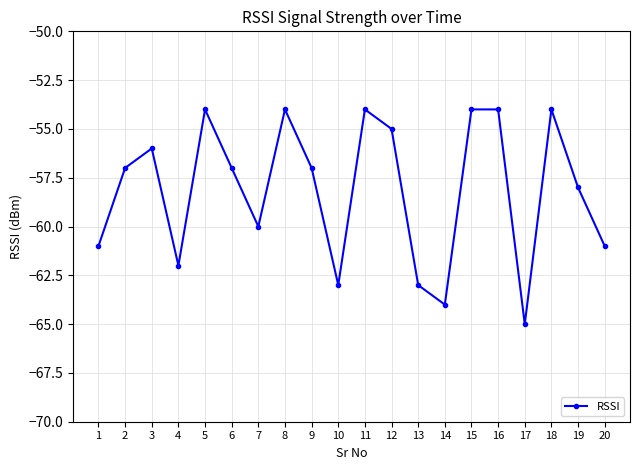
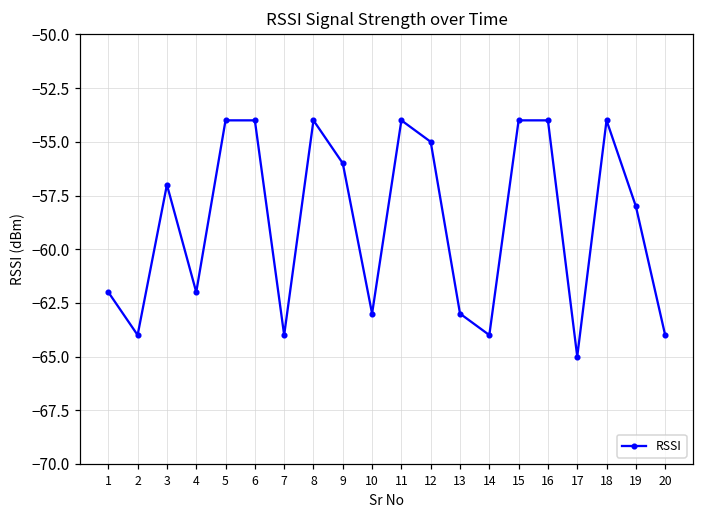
  {
-   "1": -61,
-   "2": -57,
-   "3": -56,
+   "1": -62,
+   "2": -64,
+   "3": -57,
    "4": -62,
    "5": -54,
-   "6": -57,
-   "7": -60,
+   "6": -54,
+   "7": -64,
    "8": -54,
-   "9": -57,
+   "9": -56,
    "10": -63,
    "11": -54,
    "12": -55,
    "13": -63,
    "14": -64,
    "15": -54,
    "16": -54,
    "17": -65,
    "18": -54,
    "19": -58,
-   "20": -61
+   "20": -64
  }
